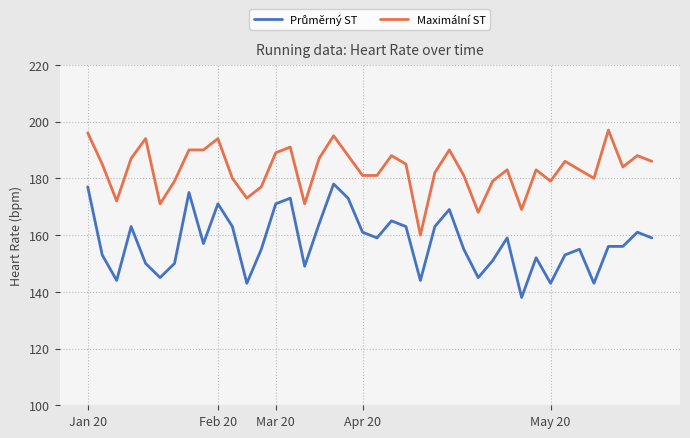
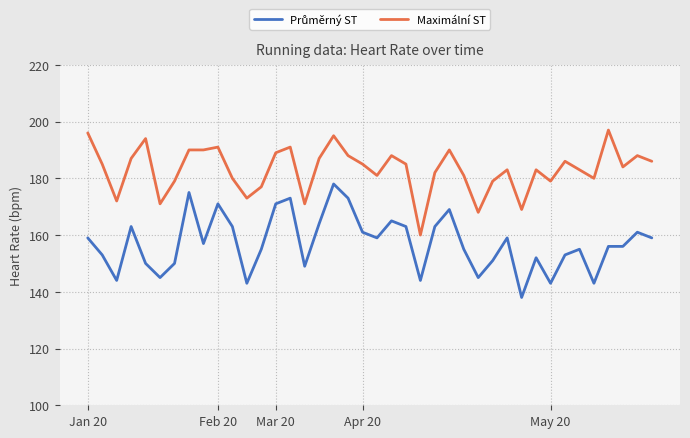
  {
    "Průměrný ST": {
-     "Jan 20": 177,
+     "Jan 20": 159,
      "Feb 20": 171,
      "Mar 20": 171,
      "Apr 20": 161,
      "May 20": 143
    },
    "Maximální ST": {
      "Jan 20": 196,
-     "Feb 20": 194,
+     "Feb 20": 191,
      "Mar 20": 189,
-     "Apr 20": 181,
+     "Apr 20": 185,
      "May 20": 179
    }
  }
